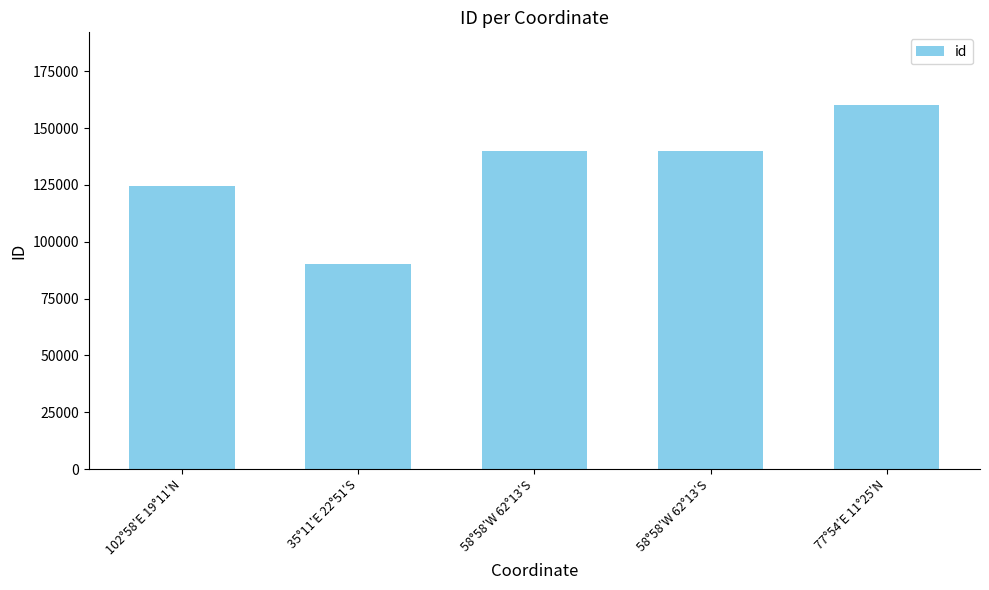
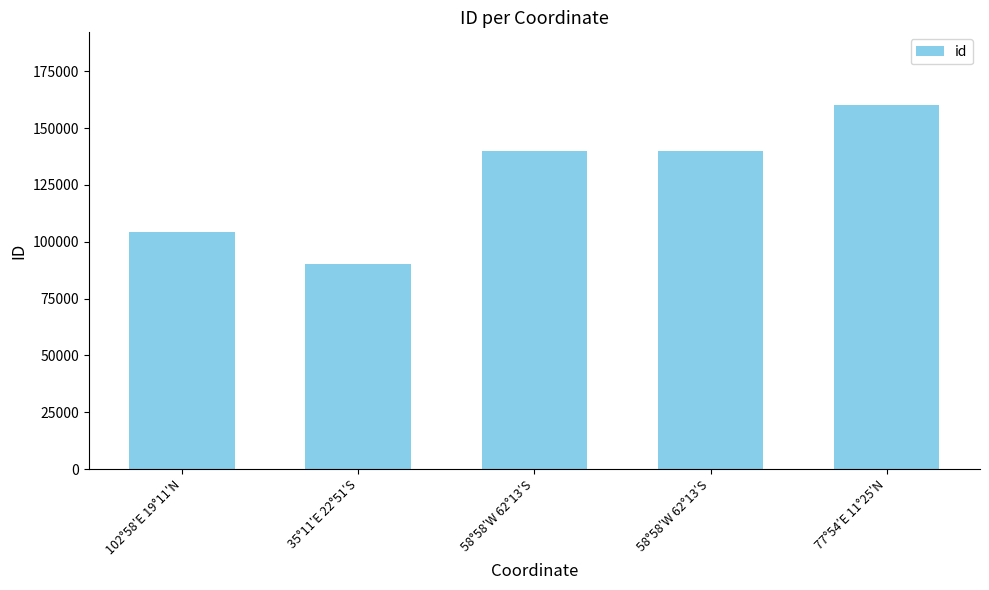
  {
-   "102°58′E 19°11′N": 125000,
+   "102°58′E 19°11′N": 104000,
    "35°11′E 22°51′S": 90000,
    "77°54′E 11°25′N": 160000
  }
